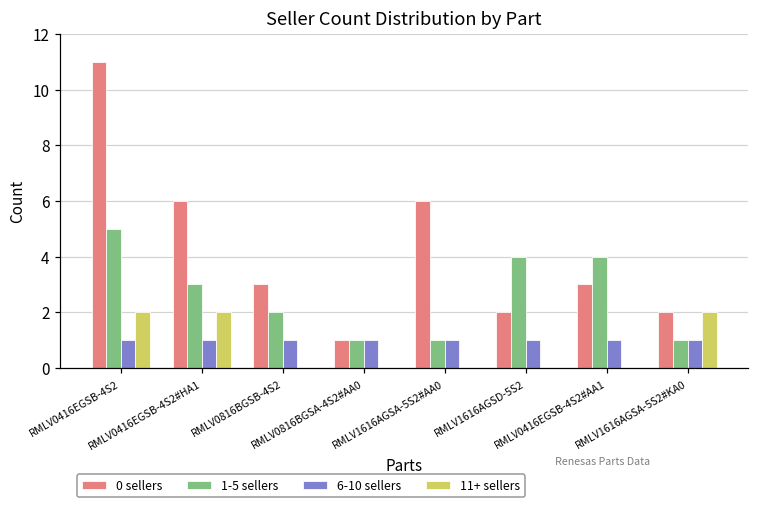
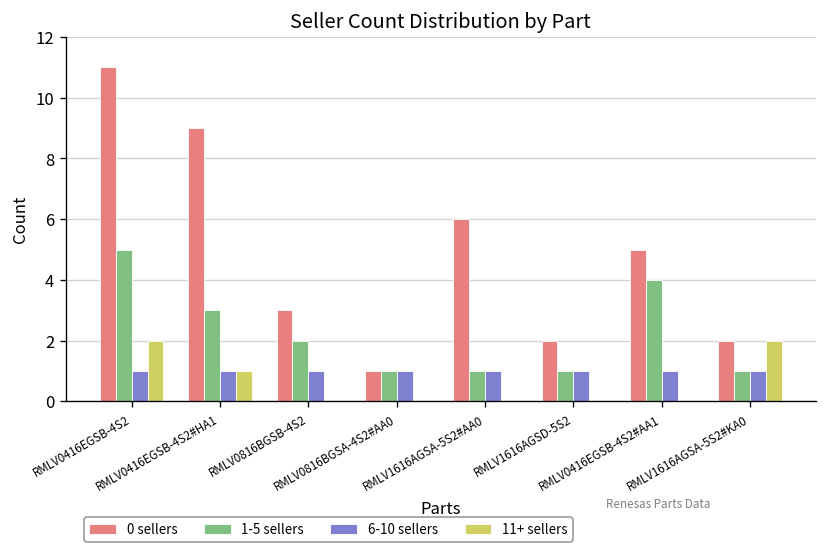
  {
    "0 sellers": {
      "RMLV0416EGSB-4S2": 11,
-     "RMLV0416EGSB-4S2#HA1": 6,
+     "RMLV0416EGSB-4S2#HA1": 9,
      "RMLV0816BGSB-4S2": 3,
      "RMLV0816BGSA-4S2#AA0": 1,
      "RMLV1616AGSA-5S2#AA0": 6,
      "RMLV1616AGSD-5S2": 2,
-     "RMLV0416EGSB-4S2#AA1": 3,
+     "RMLV0416EGSB-4S2#AA1": 5,
      "RMLV1616AGSA-5S2#KA0": 2
    },
    "1-5 sellers": {
      "RMLV0416EGSB-4S2": 5,
      "RMLV0416EGSB-4S2#HA1": 3,
      "RMLV0816BGSB-4S2": 2,
      "RMLV0816BGSA-4S2#AA0": 1,
      "RMLV1616AGSA-5S2#AA0": 1,
-     "RMLV1616AGSD-5S2": 4,
+     "RMLV1616AGSD-5S2": 1,
      "RMLV0416EGSB-4S2#AA1": 4,
      "RMLV1616AGSA-5S2#KA0": 1
    },
    "6-10 sellers": {
      "RMLV0416EGSB-4S2": 1,
      "RMLV0416EGSB-4S2#HA1": 1,
      "RMLV0816BGSB-4S2": 1,
      "RMLV0816BGSA-4S2#AA0": 1,
      "RMLV1616AGSA-5S2#AA0": 1,
      "RMLV1616AGSD-5S2": 1,
      "RMLV0416EGSB-4S2#AA1": 1,
      "RMLV1616AGSA-5S2#KA0": 1
    },
    "11+ sellers": {
      "RMLV0416EGSB-4S2": 2,
-     "RMLV0416EGSB-4S2#HA1": 2,
+     "RMLV0416EGSB-4S2#HA1": 1,
      "RMLV0816BGSB-4S2": 0,
      "RMLV0816BGSA-4S2#AA0": 0,
      "RMLV1616AGSA-5S2#AA0": 0,
      "RMLV1616AGSD-5S2": 0,
      "RMLV0416EGSB-4S2#AA1": 0,
      "RMLV1616AGSA-5S2#KA0": 2
    }
  }
